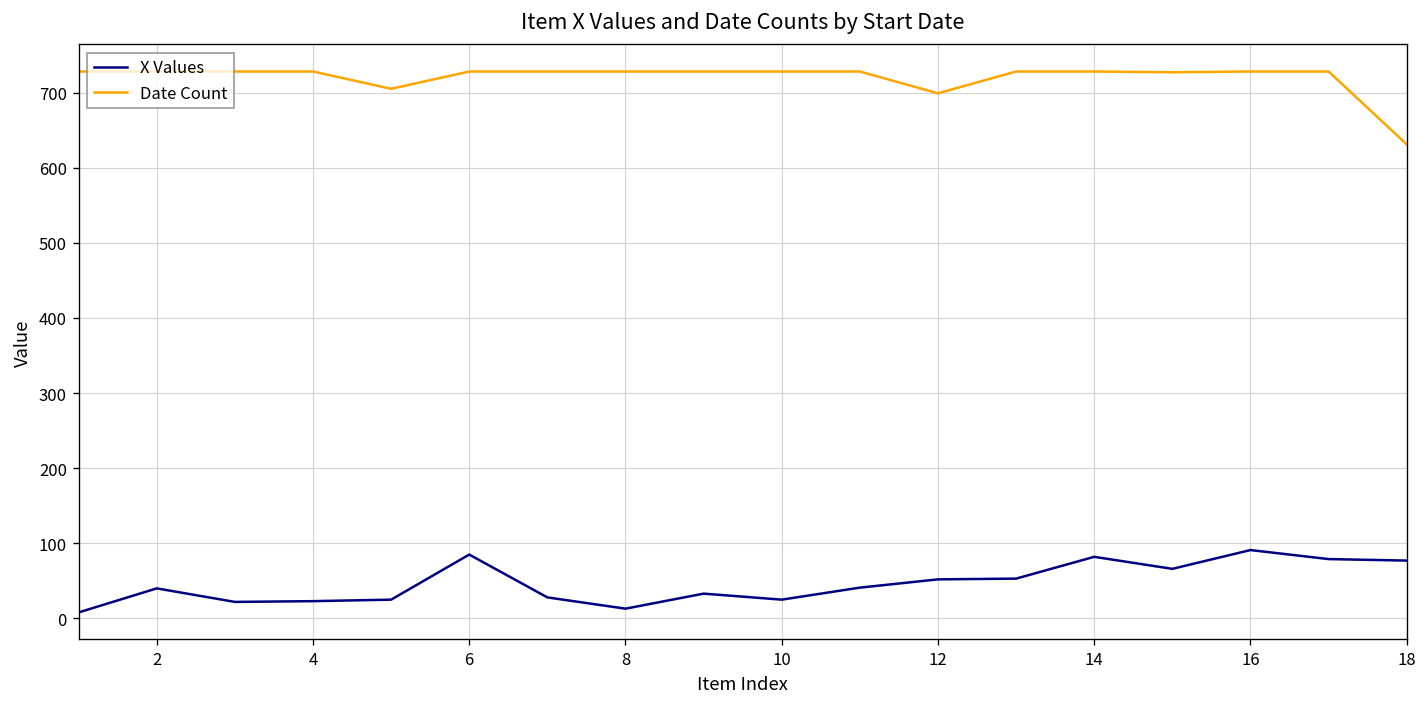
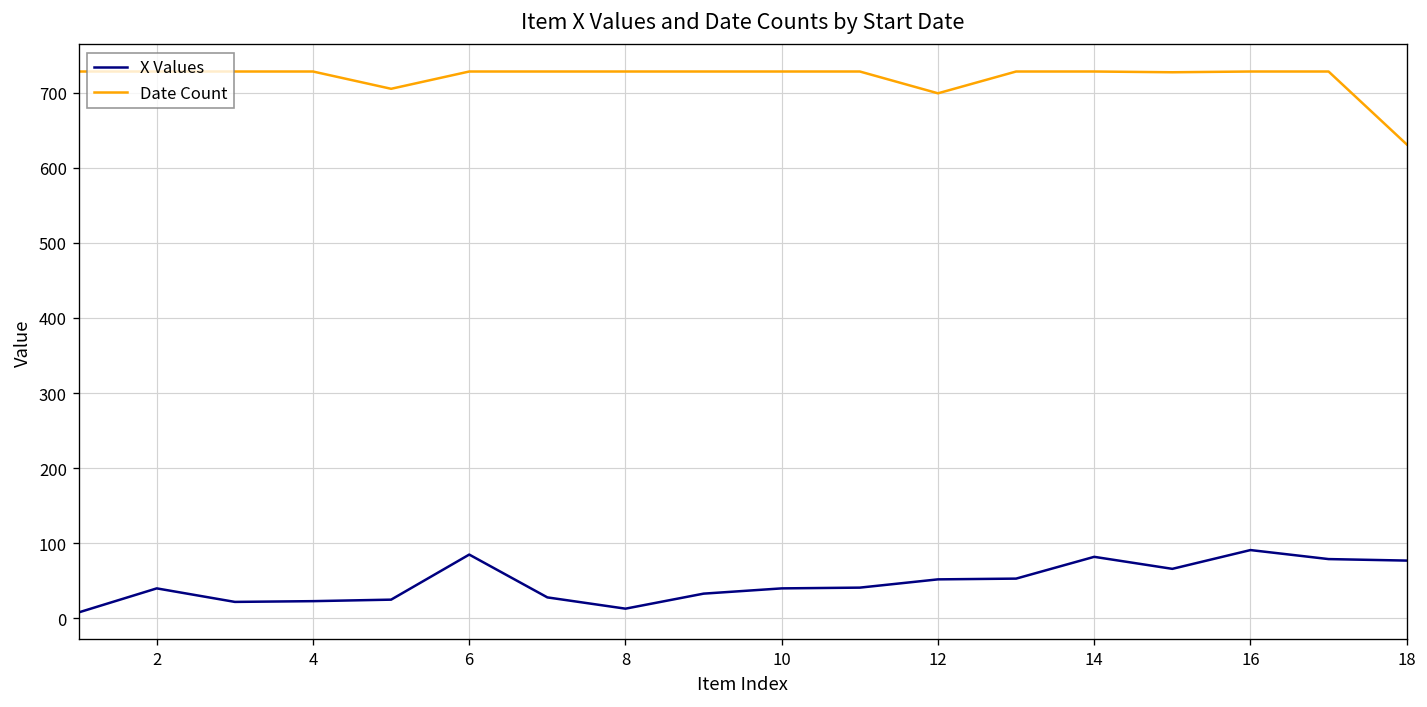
  {
    "X Values": {
      "2": 40,
      "4": 20,
      "6": 90,
      "8": 10,
-     "10": 30,
+     "10": 40,
      "12": 50,
      "14": 80,
      "16": 90,
      "18": 80
    },
    "Date Count": {
      "4": 730,
      "6": 730,
      "8": 730,
      "10": 730,
      "12": 700,
      "14": 730,
      "16": 730,
      "18": 630
    }
  }
